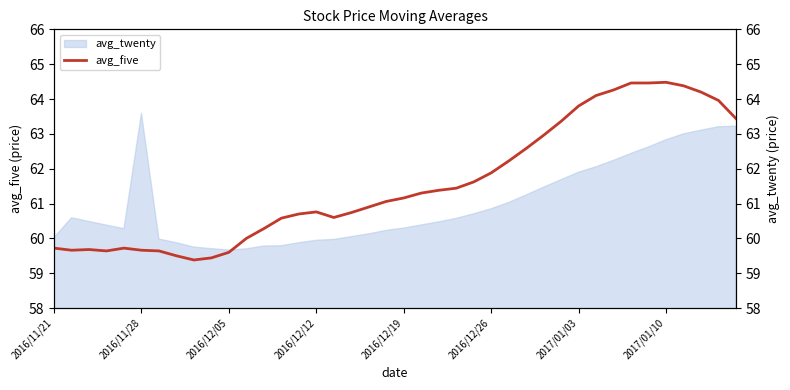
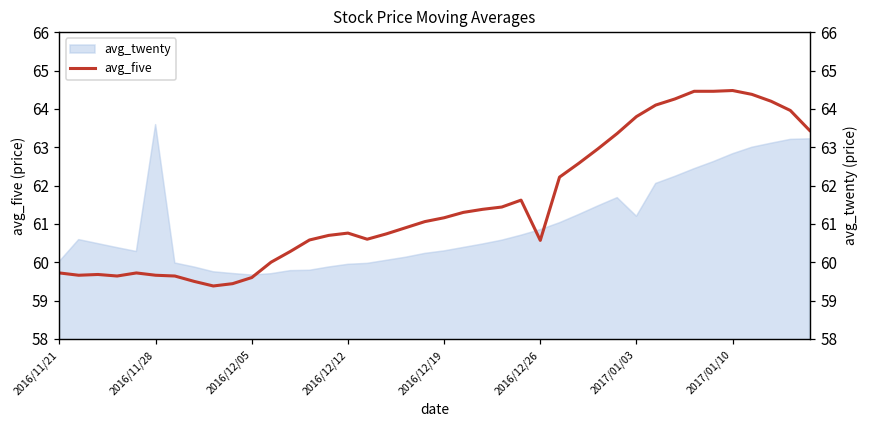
  {
    "avg_five": {
      "2016/11/21": 59.7,
      "2016/11/28": 59.7,
      "2016/12/12": 60.8,
      "2016/12/19": 61.2,
-     "2016/12/26": 61.9,
+     "2016/12/26": 60.6,
      "2017/01/03": 63.8,
      "2017/01/10": 64.5
    },
    "avg_twenty": {
      "2016/11/21": 60.0,
      "2016/11/28": 63.6,
      "2016/12/12": 59.9,
      "2016/12/19": 60.3,
      "2016/12/26": 60.9,
-     "2017/01/03": 61.9,
+     "2017/01/03": 61.2,
      "2017/01/10": 62.8
    }
  }
